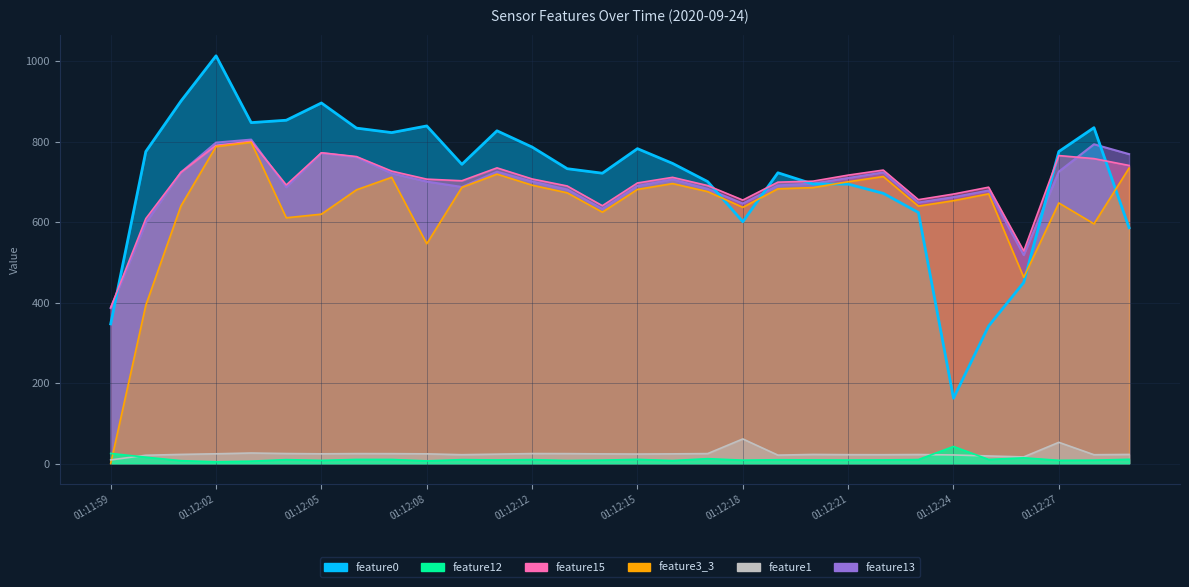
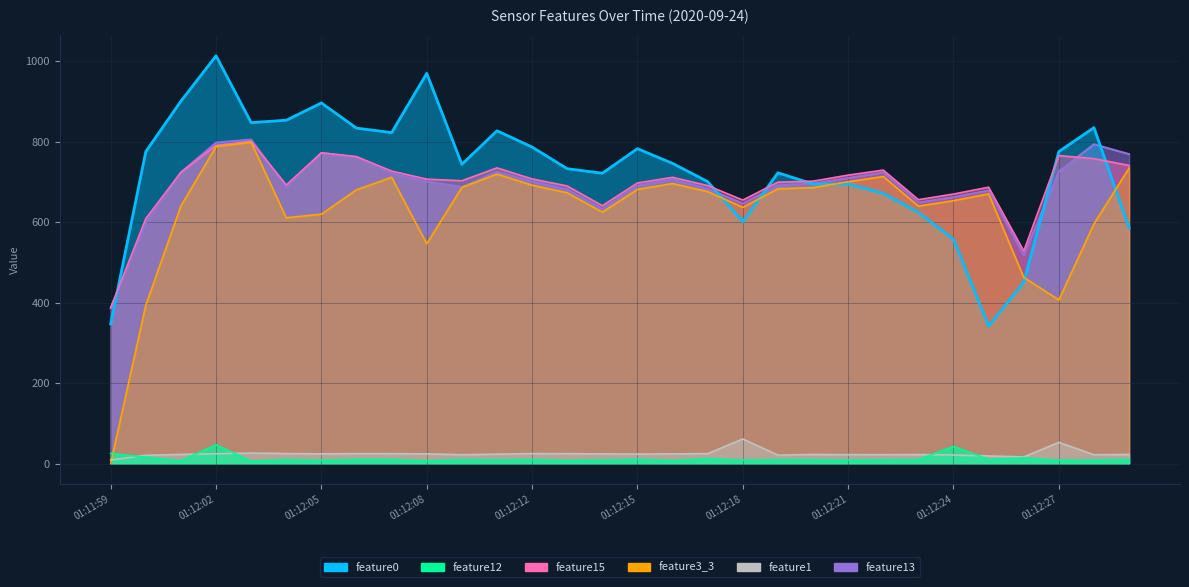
  {
    "feature13": {
      "01:12:02": 800,
      "01:12:15": 690,
      "01:12:18": 650,
      "01:12:21": 710,
      "01:12:24": 660,
      "01:12:27": 730
    },
    "feature0": {
      "01:11:59": 350,
      "01:12:02": 1010,
      "01:12:05": 900,
-     "01:12:08": 840,
+     "01:12:08": 970,
      "01:12:12": 790,
      "01:12:15": 780,
      "01:12:18": 600,
-     "01:12:24": 160,
+     "01:12:24": 560,
      "01:12:27": 780
    },
    "feature15": {
      "01:12:15": 700,
      "01:12:18": 650,
      "01:12:21": 720,
      "01:12:24": 670,
      "01:12:27": 770
    },
    "feature3_3": {
      "01:11:59": 0,
      "01:12:05": 620,
      "01:12:08": 550,
      "01:12:12": 690,
      "01:12:15": 680,
      "01:12:18": 640,
      "01:12:24": 650,
-     "01:12:27": 650
+     "01:12:27": 410
    },
    "feature1": {
      "01:11:59": 10,
      "01:12:02": 20,
      "01:12:05": 20,
      "01:12:08": 20,
      "01:12:12": 20,
      "01:12:15": 20,
      "01:12:18": 60,
      "01:12:21": 20,
      "01:12:24": 20,
      "01:12:27": 50
    },
    "feature12": {
      "01:11:59": 30,
-     "01:12:02": 0,
+     "01:12:02": 50,
      "01:12:05": 10,
      "01:12:08": 10,
      "01:12:12": 10,
      "01:12:15": 10,
      "01:12:18": 10,
      "01:12:21": 10,
      "01:12:24": 40,
      "01:12:27": 10
    }
  }
